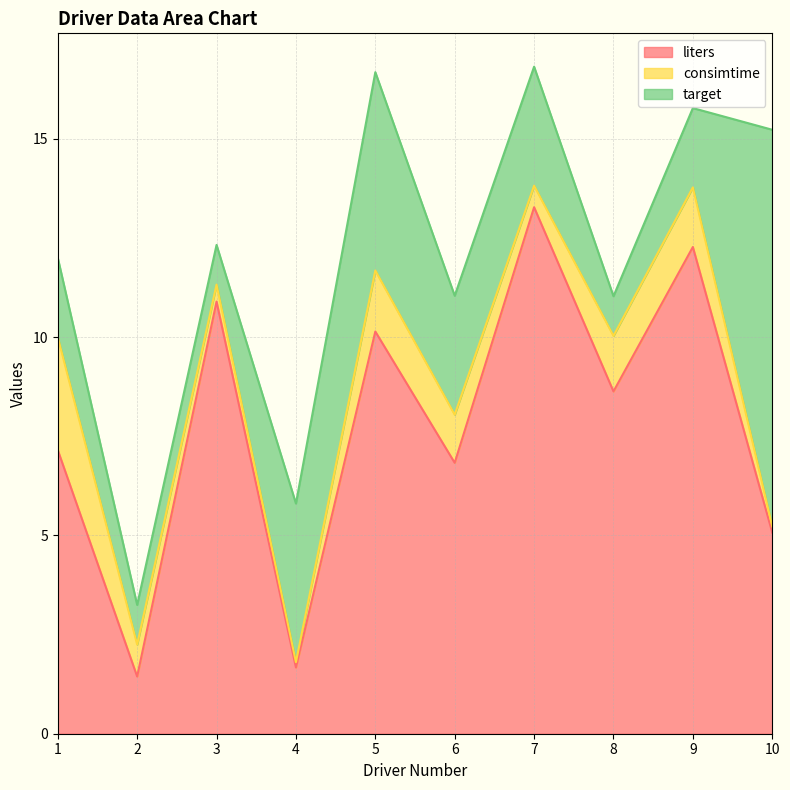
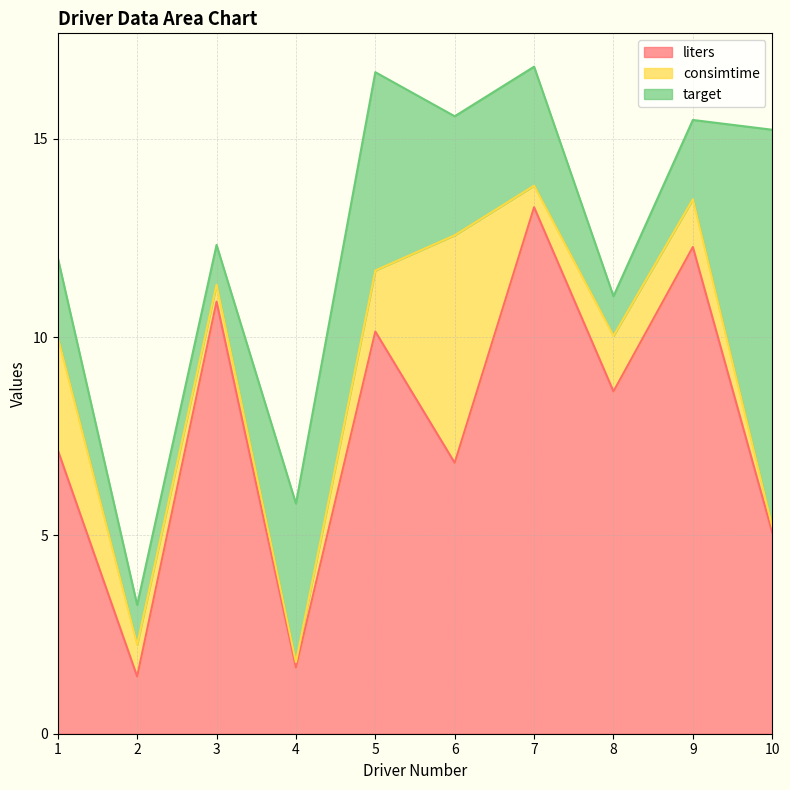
  {
    "liters": {
      "1": 7.2,
      "2": 1.4,
      "3": 10.9,
      "4": 1.7,
      "5": 10.1,
      "6": 6.8,
      "7": 13.3,
      "8": 8.6,
      "9": 12.3,
      "10": 5.1
    },
    "consimtime": {
      "1": 2.8,
      "2": 0.8,
      "3": 0.4,
      "4": 0.1,
      "5": 1.5,
-     "6": 1.2,
+     "6": 5.7,
      "7": 0.5,
      "8": 1.4,
-     "9": 1.5,
+     "9": 1.2,
      "10": 0.2
    },
    "target": {
      "1": 2.0,
      "2": 1.0,
      "3": 1.0,
      "4": 4.0,
      "5": 5.0,
      "6": 3.0,
      "7": 3.0,
      "8": 1.0,
      "9": 2.0,
      "10": 10.0
    }
  }
